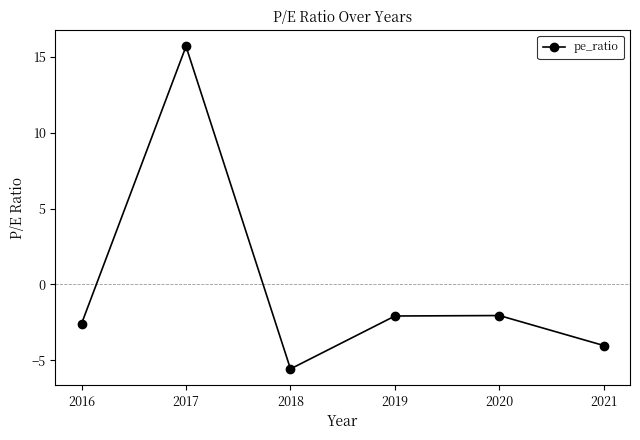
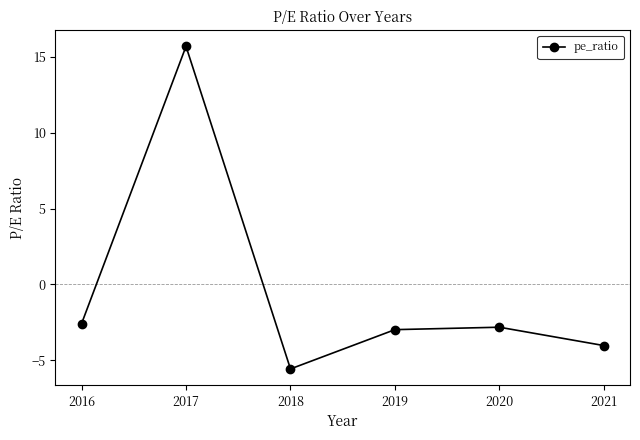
  {
    "2016": -2.6,
    "2017": 15.7,
    "2018": -5.6,
-   "2019": -2.1,
-   "2020": -2.1,
+   "2019": -3.0,
+   "2020": -2.8,
    "2021": -4.0
  }
